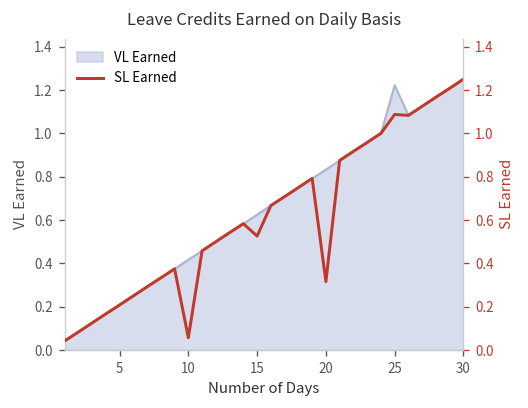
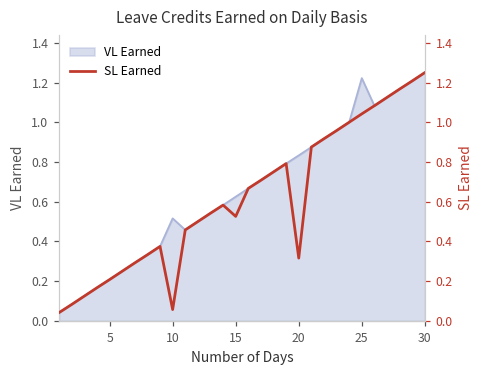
  {
    "VL Earned": {
      "5": 0.21,
-     "10": 0.42,
+     "10": 0.52,
      "15": 0.63,
      "20": 0.83,
      "25": 1.22,
      "30": 1.25
    },
    "SL Earned": {
      "5": 0.21,
      "10": 0.06,
      "15": 0.53,
      "20": 0.32,
-     "25": 1.09,
+     "25": 1.04,
      "30": 1.25
    }
  }
